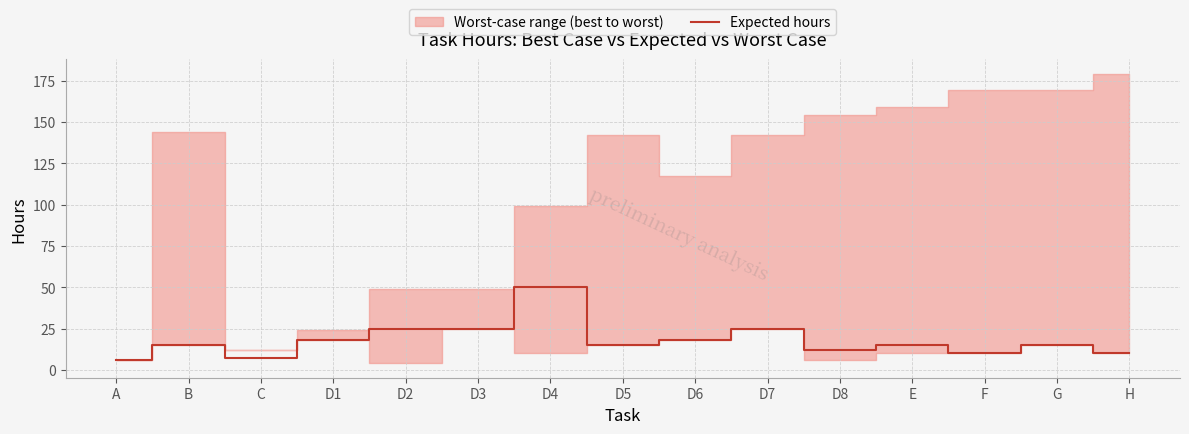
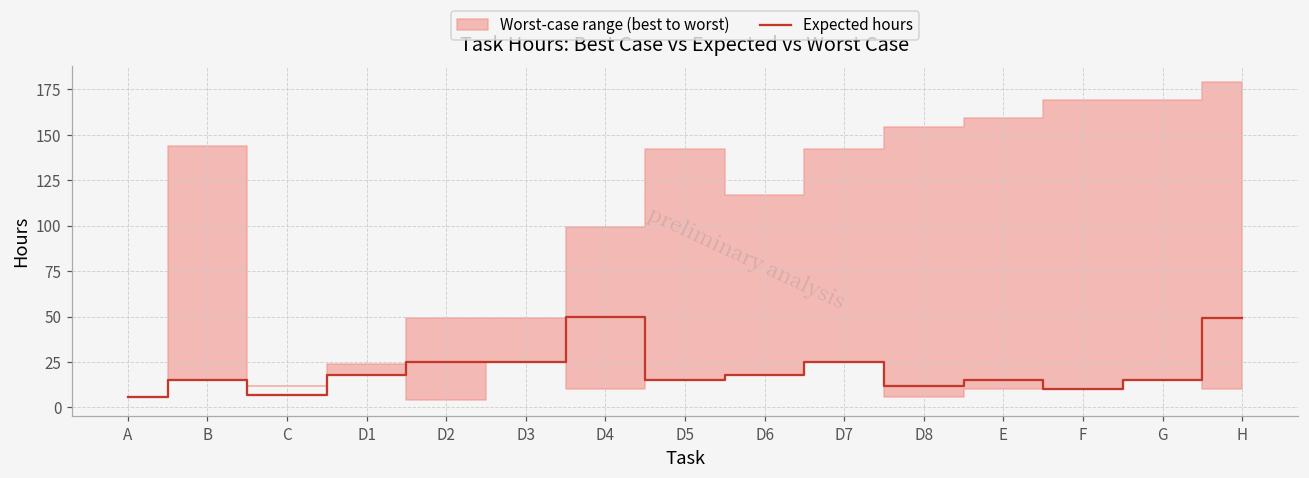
  {
    "Expected hours": {
      "B": 15,
      "C": 7,
      "D1": 18,
      "D2": 25,
      "D3": 25,
      "D4": 50,
      "D5": 15,
      "D6": 18,
      "D7": 25,
      "D8": 12,
      "E": 15,
      "F": 10,
      "G": 15,
-     "H": 10
+     "H": 49
    }
  }
